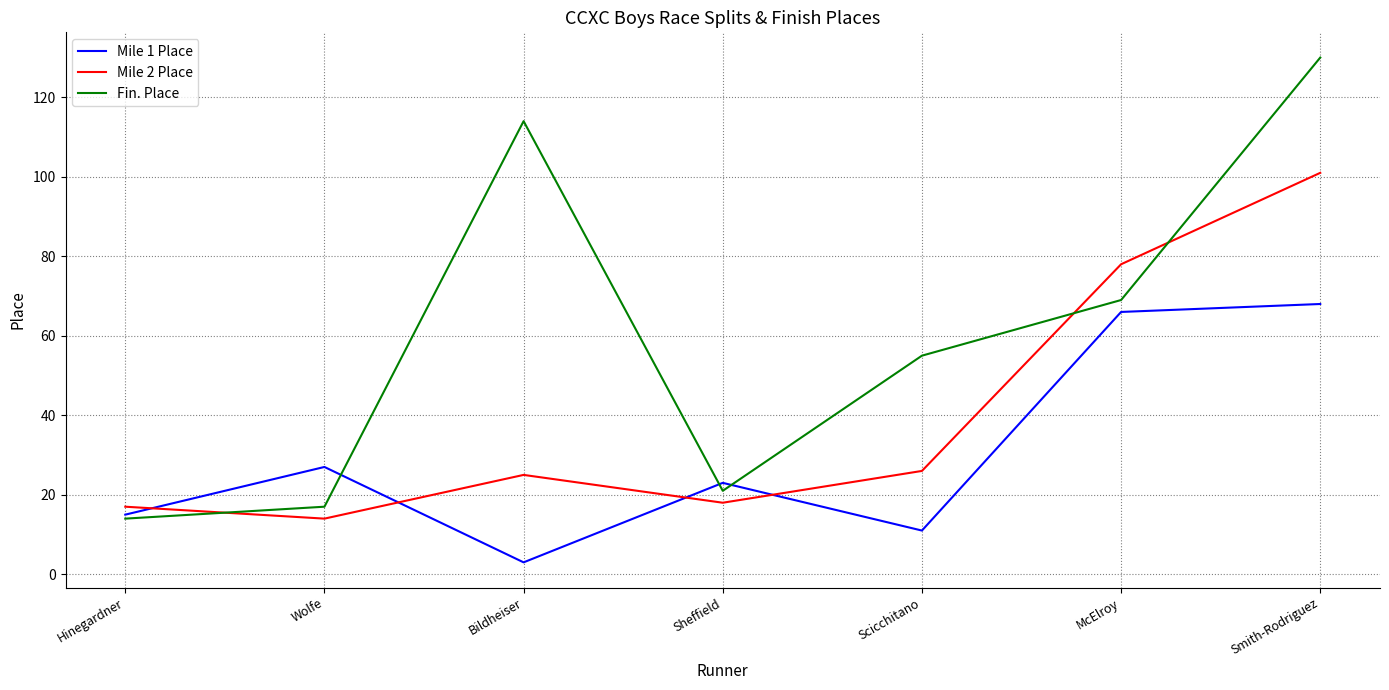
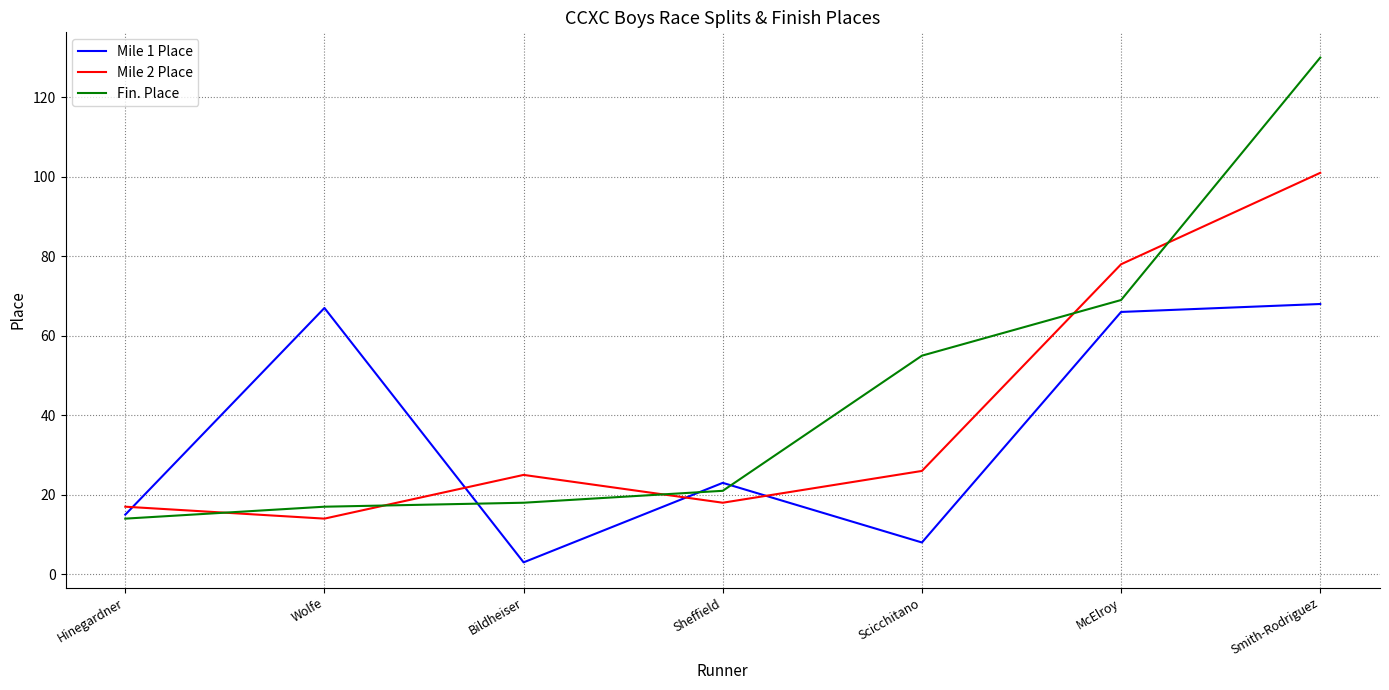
  {
    "Mile 1 Place": {
      "Hinegardner": 15,
-     "Wolfe": 27,
+     "Wolfe": 67,
      "Bildheiser": 3,
      "Sheffield": 23,
-     "Scicchitano": 11,
+     "Scicchitano": 8,
      "McElroy": 66,
      "Smith-Rodriguez": 68
    },
    "Mile 2 Place": {
      "Hinegardner": 17,
      "Wolfe": 14,
      "Bildheiser": 25,
      "Sheffield": 18,
      "Scicchitano": 26,
      "McElroy": 78,
      "Smith-Rodriguez": 101
    },
    "Fin. Place": {
      "Hinegardner": 14,
      "Wolfe": 17,
-     "Bildheiser": 114,
+     "Bildheiser": 18,
      "Sheffield": 21,
      "Scicchitano": 55,
      "McElroy": 69,
      "Smith-Rodriguez": 130
    }
  }
